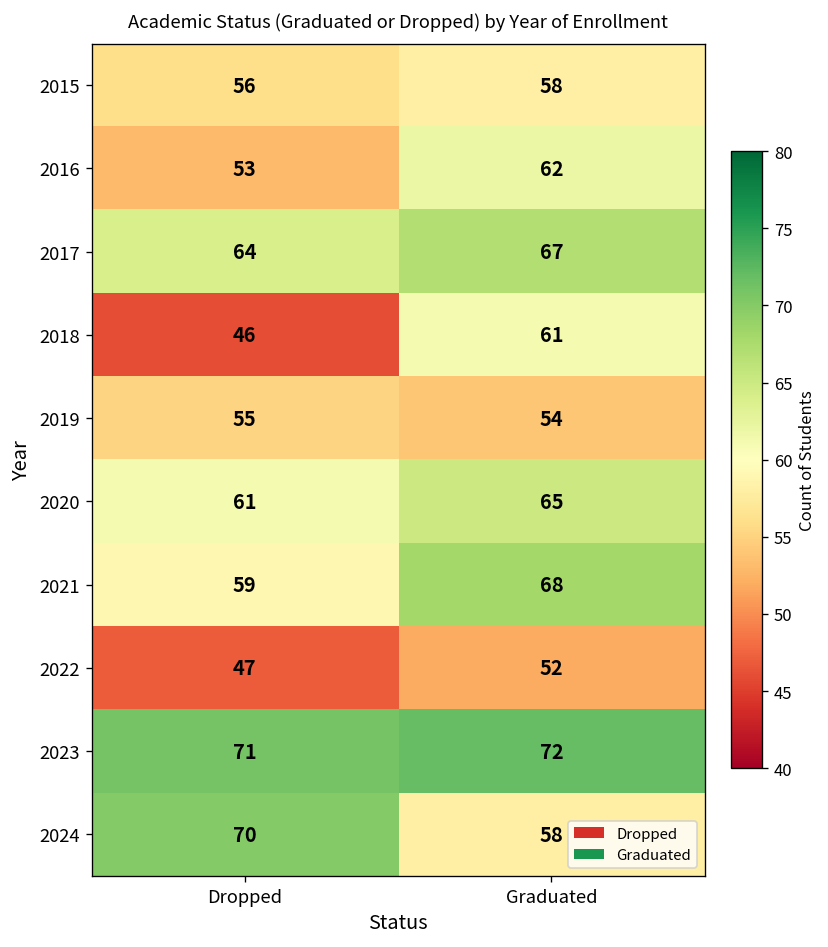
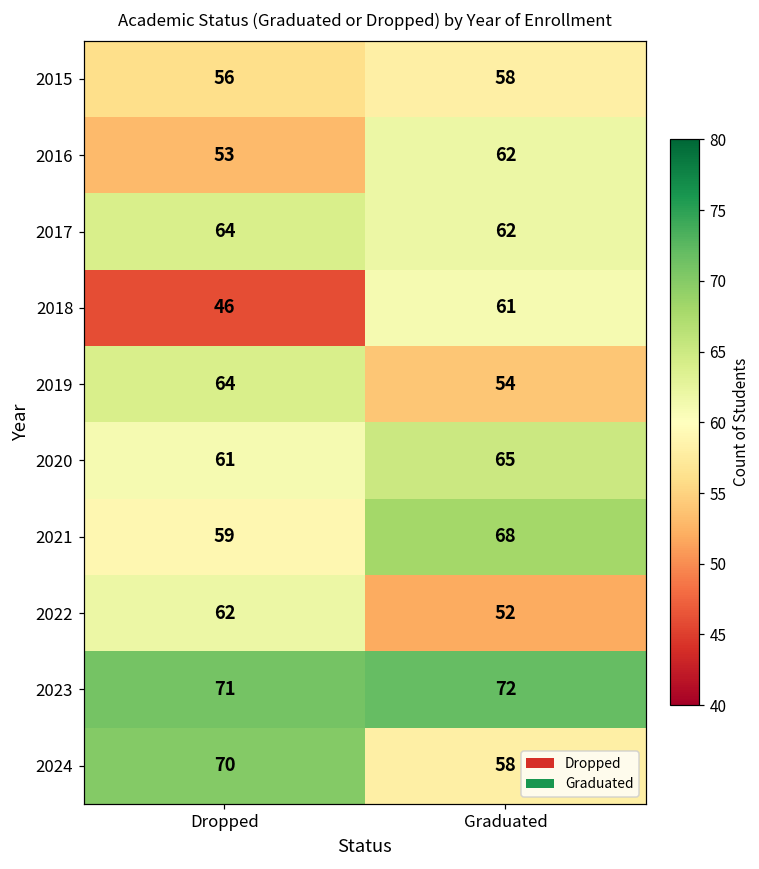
  {
    "2015": {
      "Dropped": 56,
      "Graduated": 58
    },
    "2016": {
      "Dropped": 53,
      "Graduated": 62
    },
    "2017": {
      "Dropped": 64,
-     "Graduated": 67
+     "Graduated": 62
    },
    "2018": {
      "Dropped": 46,
      "Graduated": 61
    },
    "2019": {
-     "Dropped": 55,
+     "Dropped": 64,
      "Graduated": 54
    },
    "2020": {
      "Dropped": 61,
      "Graduated": 65
    },
    "2021": {
      "Dropped": 59,
      "Graduated": 68
    },
    "2022": {
-     "Dropped": 47,
+     "Dropped": 62,
      "Graduated": 52
    },
    "2023": {
      "Dropped": 71,
      "Graduated": 72
    },
    "2024": {
      "Dropped": 70,
      "Graduated": 58
    }
  }
